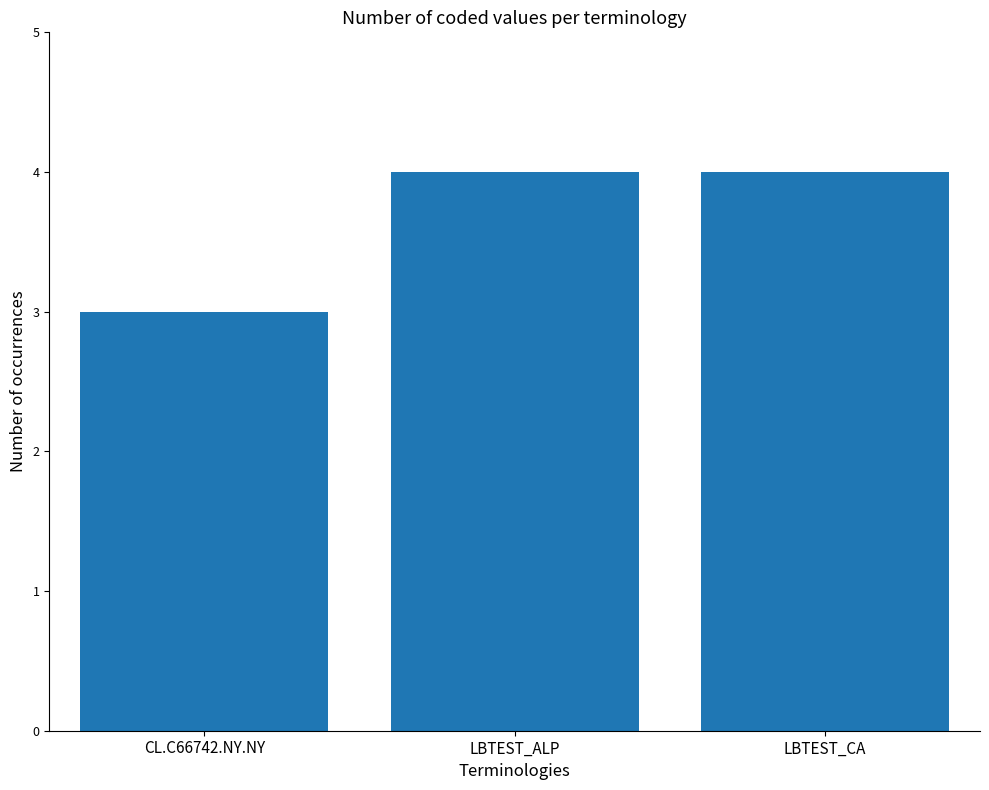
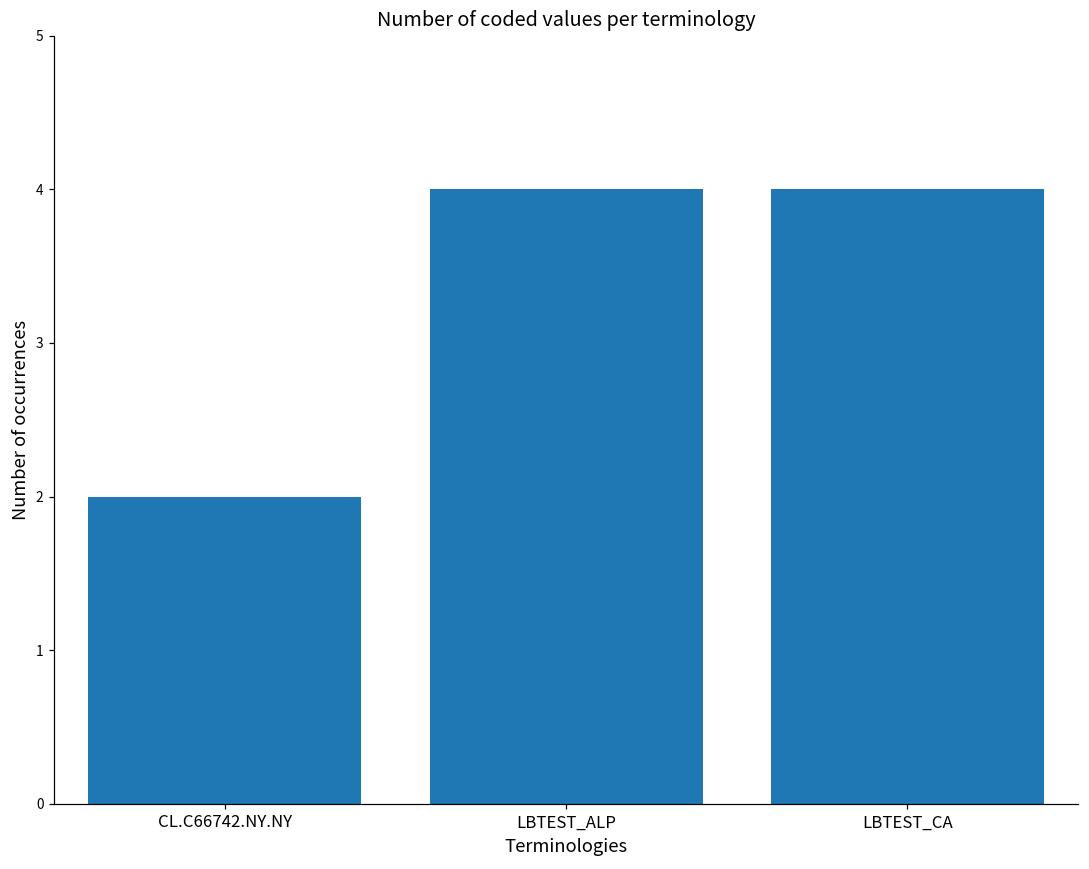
  {
-   "CL.C66742.NY.NY": 3,
+   "CL.C66742.NY.NY": 2,
    "LBTEST_ALP": 4,
    "LBTEST_CA": 4
  }
